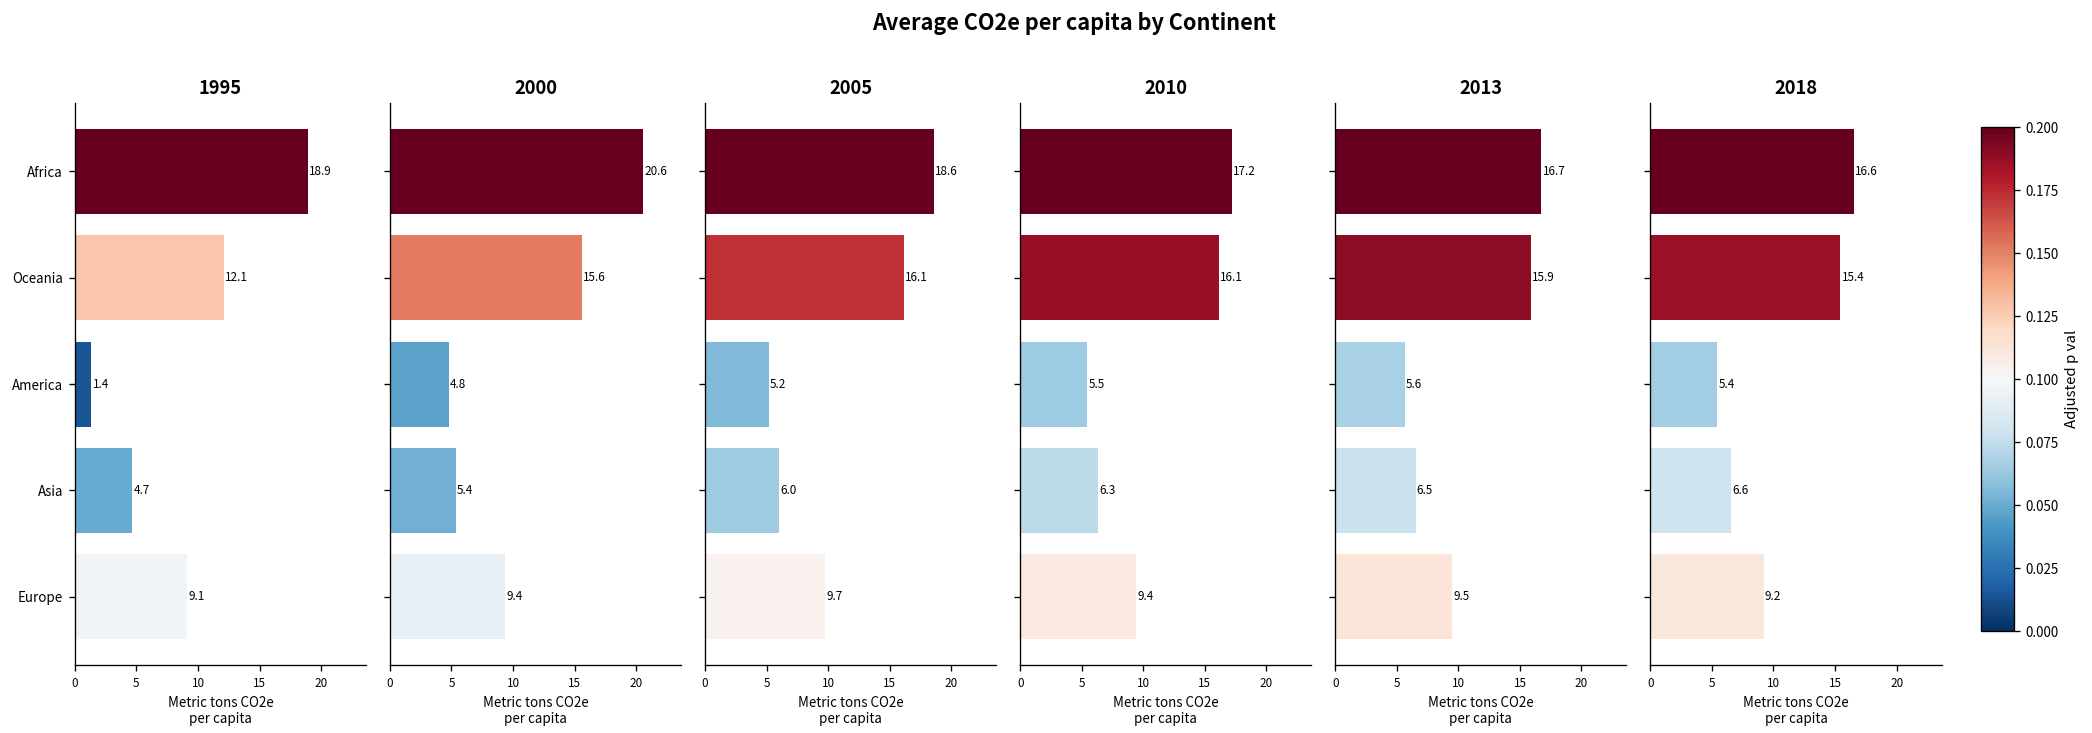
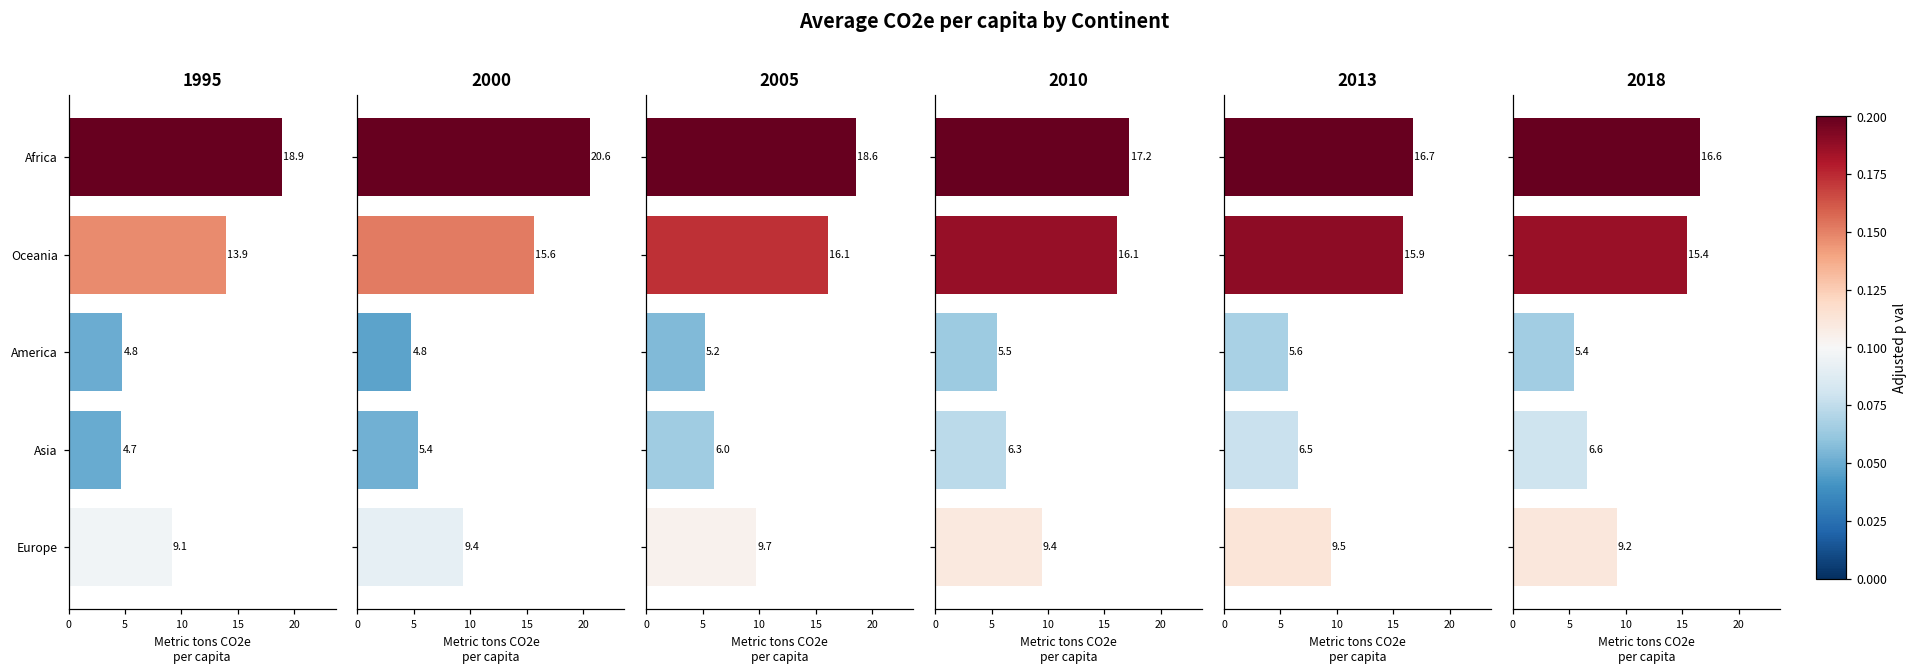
  {
    "1995": {
      "Africa": 18.9,
-     "Oceania": 12.1,
-     "America": 1.4,
+     "Oceania": 13.9,
+     "America": 4.8,
      "Asia": 4.7,
      "Europe": 9.1
    }
  }
